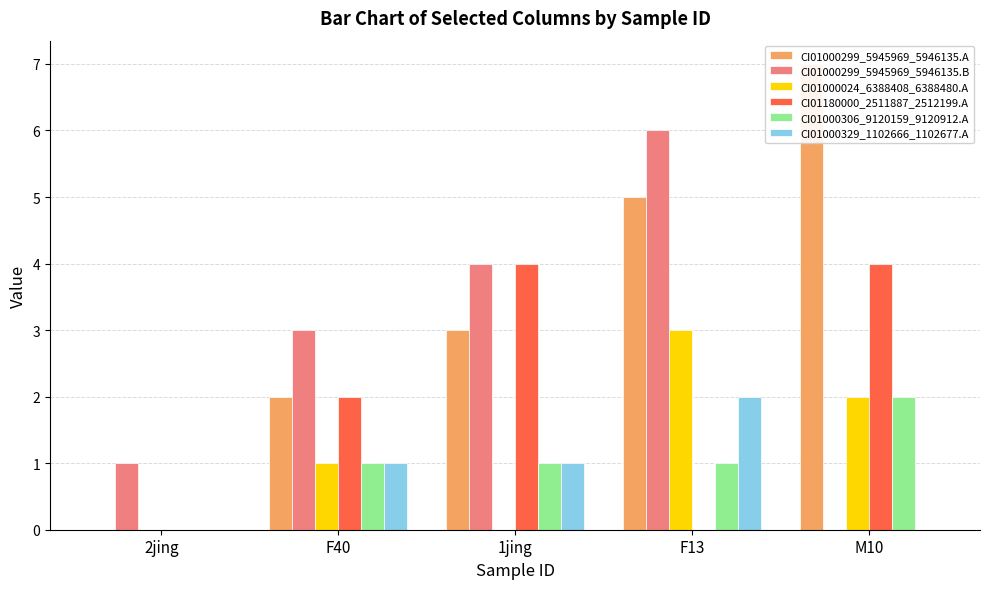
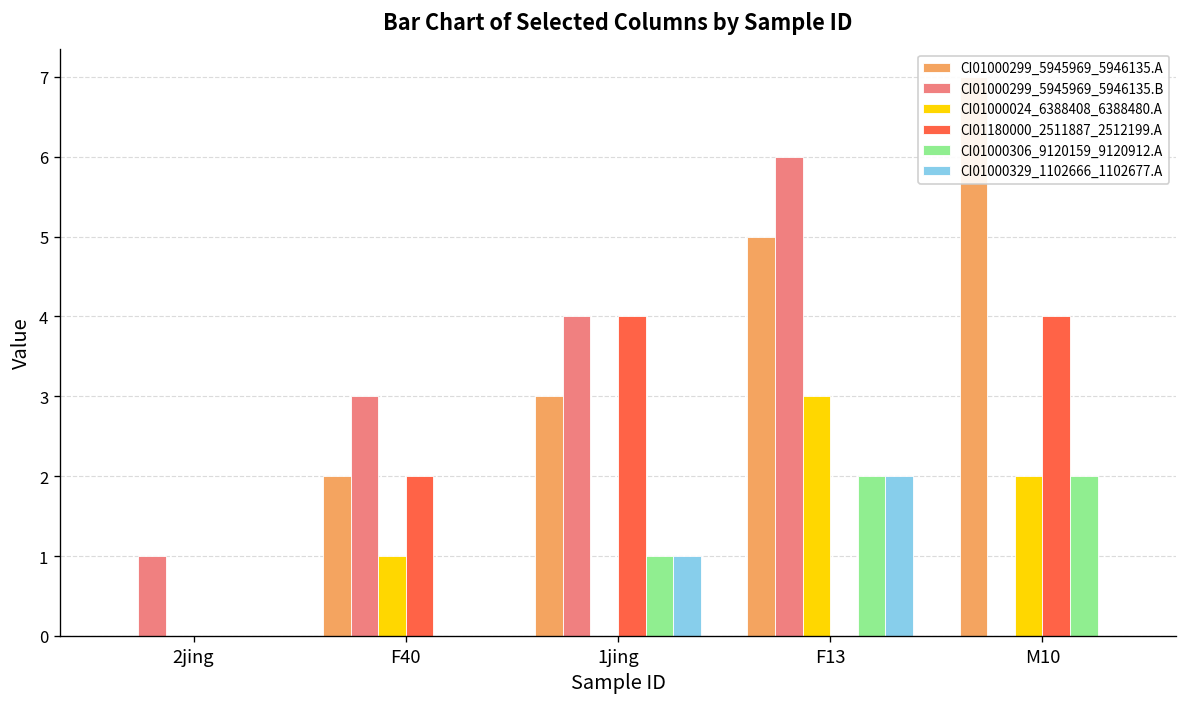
  {
    "CI01000024_6388408_6388480.A": {
      "2jing": 0,
      "F40": 1,
      "1jing": 0,
      "F13": 3,
      "M10": 2
    },
    "CI01180000_2511887_2512199.A": {
      "2jing": 0,
      "F40": 2,
      "1jing": 4,
      "F13": 0,
      "M10": 4
    },
    "CI01000306_9120159_9120912.A": {
      "2jing": 0,
-     "F40": 1,
+     "F40": 0,
      "1jing": 1,
-     "F13": 1,
+     "F13": 2,
      "M10": 2
    },
    "CI01000329_1102666_1102677.A": {
      "2jing": 0,
-     "F40": 1,
+     "F40": 0,
      "1jing": 1,
      "F13": 2,
      "M10": 0
    }
  }
